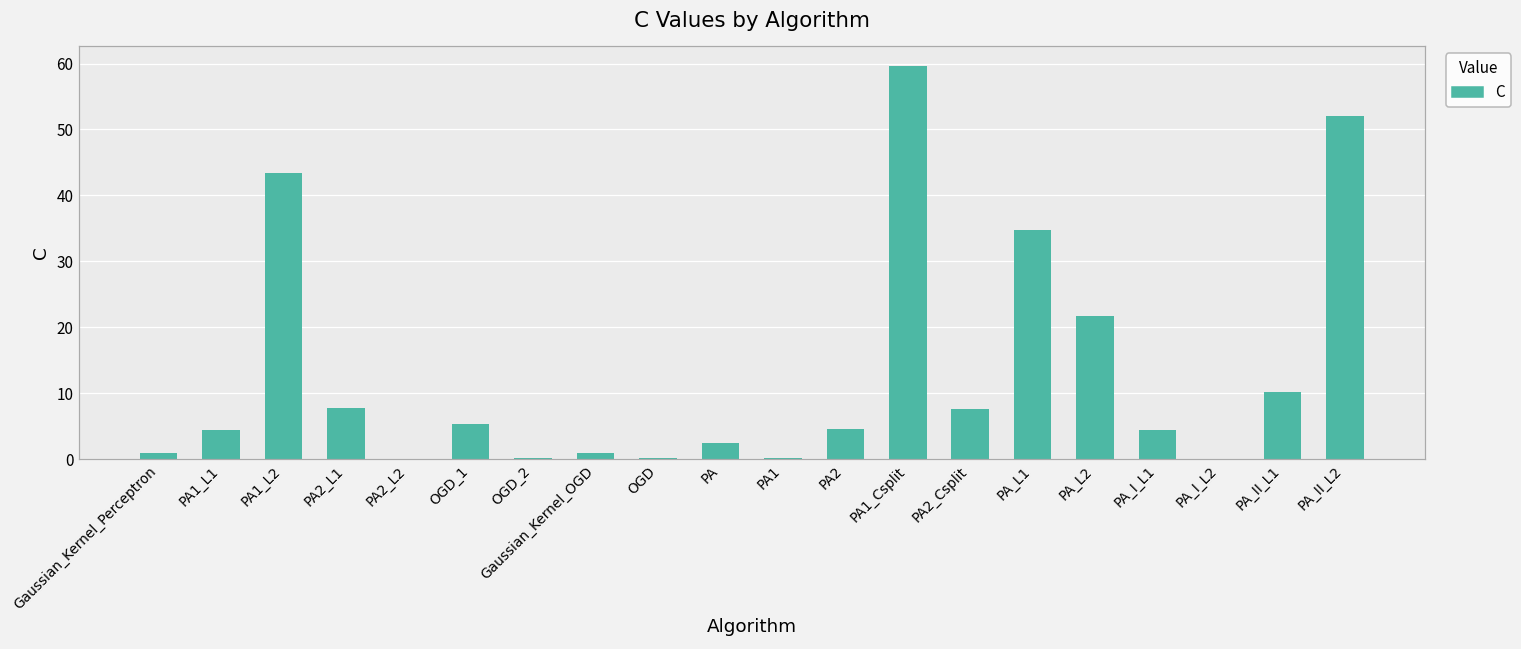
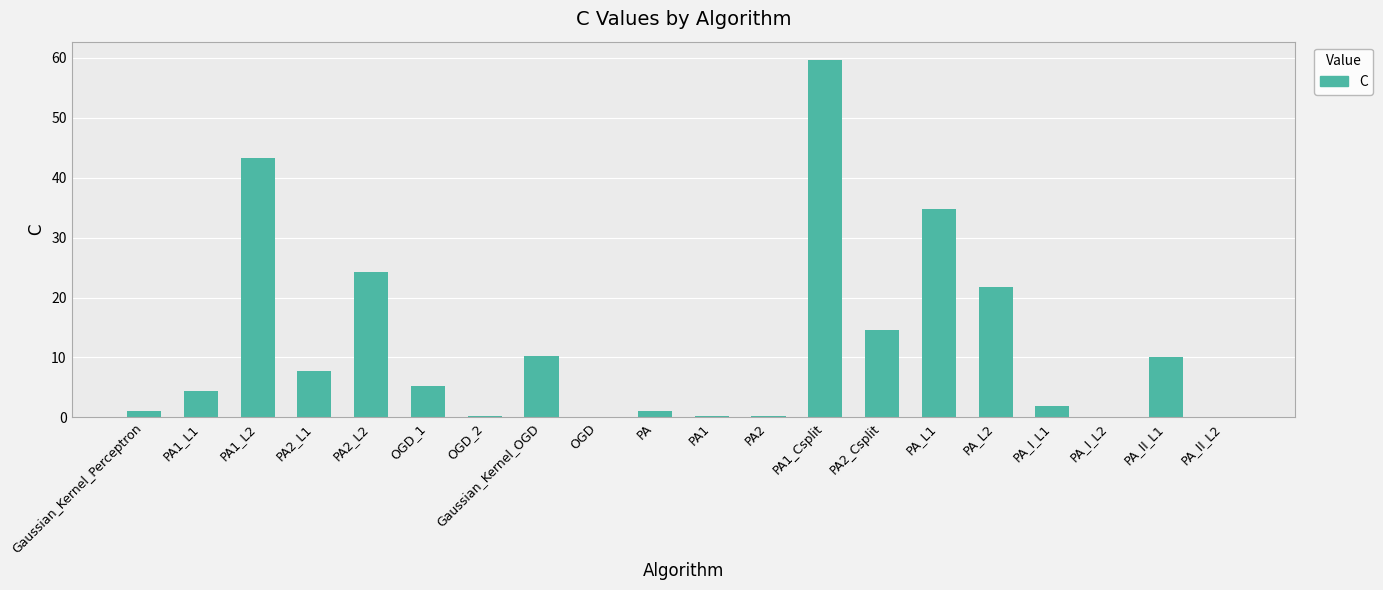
  {
    "Gaussian_Kernel_Perceptron": 1,
    "PA1_L1": 4,
    "PA1_L2": 43,
    "PA2_L1": 8,
-   "PA2_L2": 0,
+   "PA2_L2": 24,
    "OGD_1": 5,
-   "Gaussian_Kernel_OGD": 1,
-   "PA": 2,
-   "PA2": 5,
+   "Gaussian_Kernel_OGD": 10,
+   "PA": 1,
+   "PA2": 0,
    "PA1_Csplit": 60,
-   "PA2_Csplit": 8,
+   "PA2_Csplit": 15,
    "PA_L1": 35,
    "PA_L2": 22,
-   "PA_I_L1": 4,
+   "PA_I_L1": 2,
    "PA_II_L1": 10,
-   "PA_II_L2": 52
+   "PA_II_L2": 0
  }
